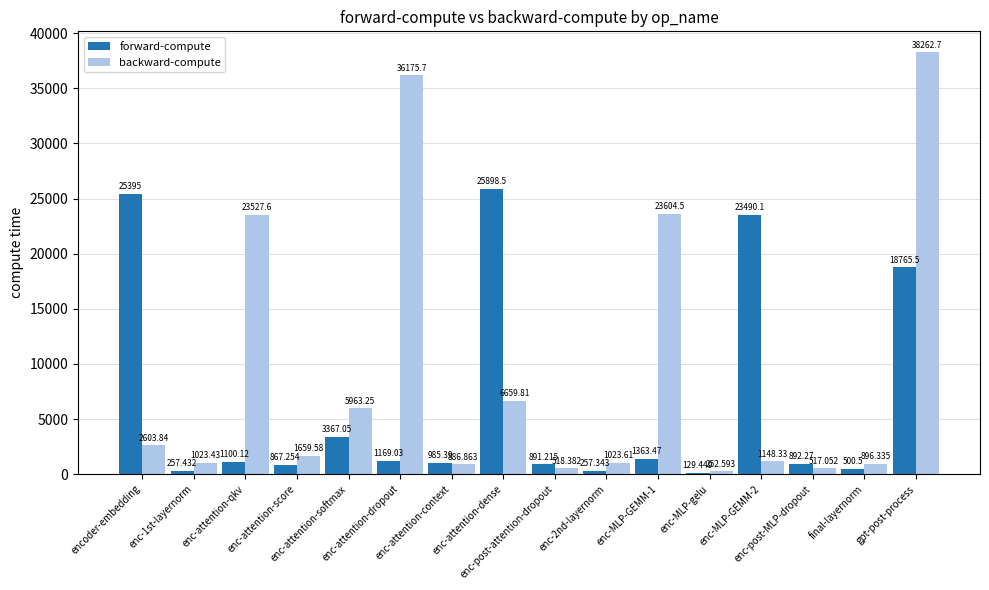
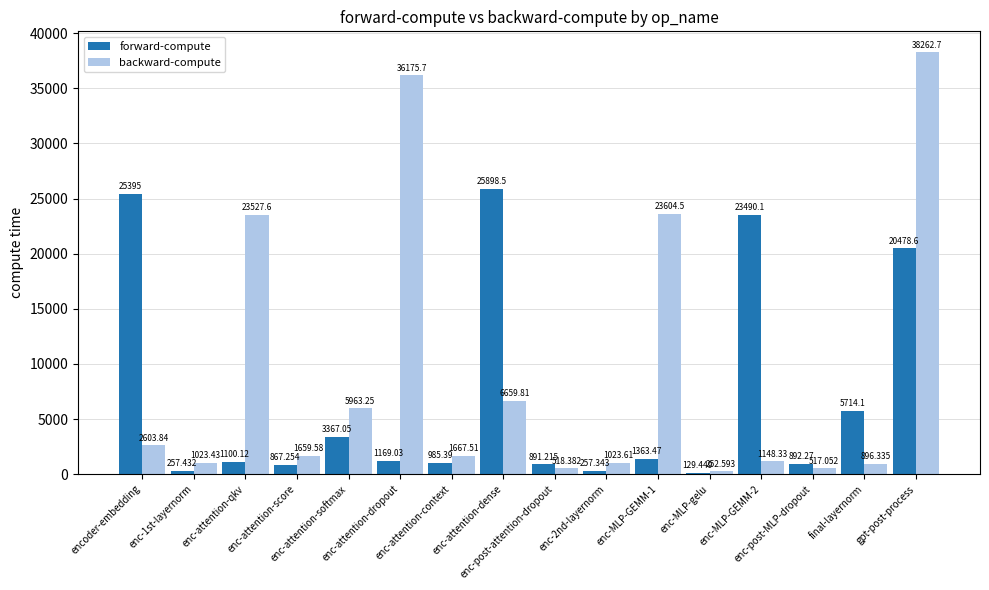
  {
    "forward-compute": {
      "encoder-embedding": 25395,
      "enc-1st-layernorm": 257.432,
      "enc-attention-qkv": 1100.12,
      "enc-attention-score": 867.254,
      "enc-attention-softmax": 3367.05,
      "enc-attention-dropout": 1169.03,
      "enc-attention-dense": 25898.5,
      "enc-post-attention-dropout": 891.215,
      "enc-2nd-layernorm": 257.343,
      "enc-MLP-GEMM-1": 1363.47,
      "enc-MLP-GEMM-2": 23490.1,
      "enc-post-MLP-dropout": 892.27,
-     "final-layernorm": 500.5,
-     "gpt-post-process": 18765.5
+     "final-layernorm": 5714.1,
+     "gpt-post-process": 20478.6
    },
    "backward-compute": {
      "encoder-embedding": 2603.84,
      "enc-1st-layernorm": 1023.43,
      "enc-attention-qkv": 23527.6,
      "enc-attention-score": 1659.58,
      "enc-attention-softmax": 5963.25,
      "enc-attention-dropout": 36175.7,
-     "enc-attention-context": 886.863,
+     "enc-attention-context": 1667.51,
      "enc-attention-dense": 6659.81,
      "enc-post-attention-dropout": 518.382,
      "enc-2nd-layernorm": 1023.61,
      "enc-MLP-GEMM-1": 23604.5,
      "enc-MLP-GEMM-2": 1148.33,
      "enc-post-MLP-dropout": 517.052,
      "final-layernorm": 896.335,
      "gpt-post-process": 38262.7
    }
  }
